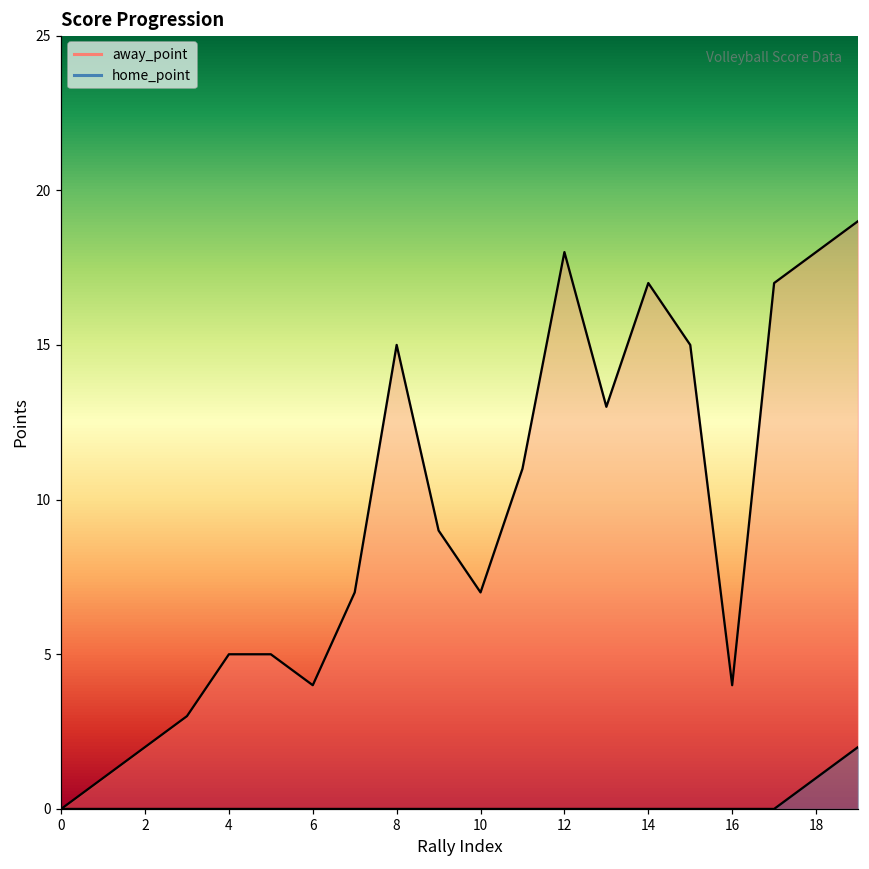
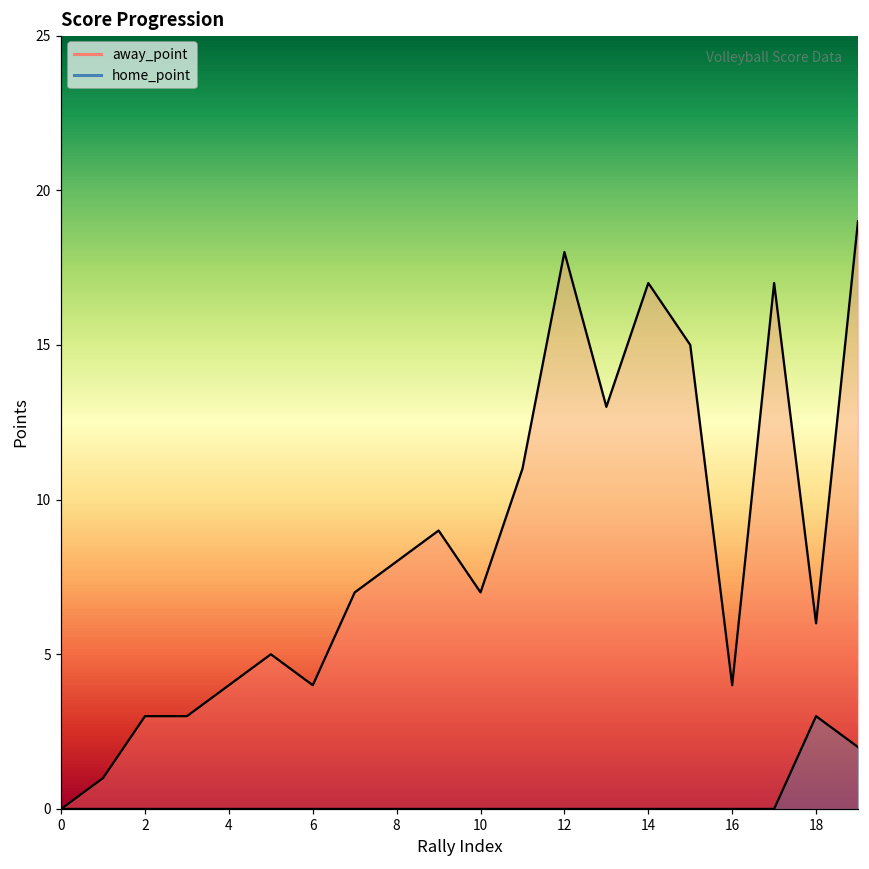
  {
    "away_point": {
-     "2": 2,
-     "4": 5,
+     "2": 3,
+     "4": 4,
      "6": 4,
-     "8": 15,
+     "8": 8,
      "10": 7,
      "12": 18,
      "14": 17,
      "16": 4,
-     "18": 18
+     "18": 6
    },
    "home_point": {
      "2": 0,
      "4": 0,
      "6": 0,
      "8": 0,
      "10": 0,
      "12": 0,
      "14": 0,
      "16": 0,
-     "18": 1
+     "18": 3
    }
  }
